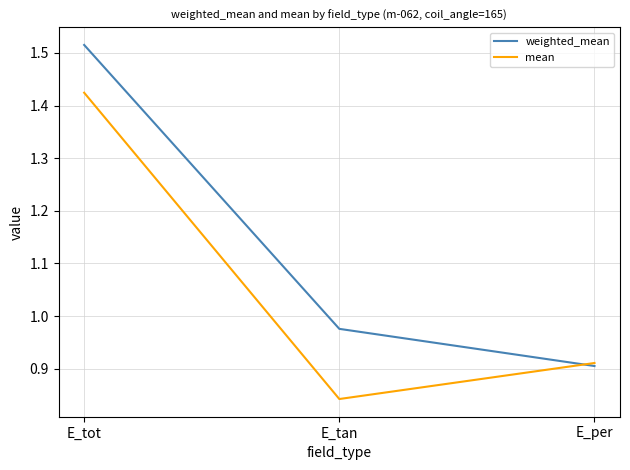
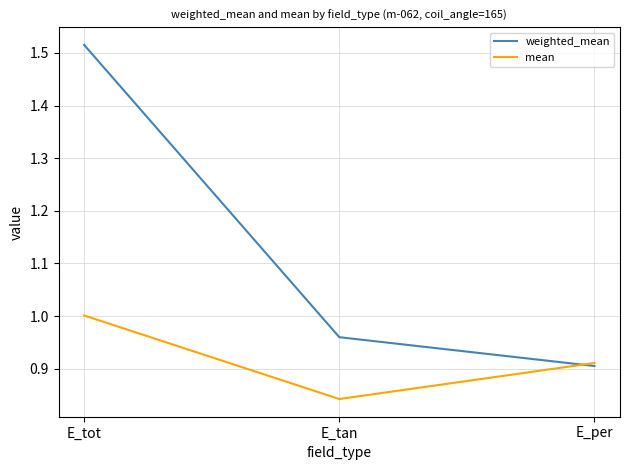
  {
    "weighted_mean": {
      "E_tot": 1.52,
-     "E_tan": 0.98,
+     "E_tan": 0.96,
      "E_per": 0.91
    },
    "mean": {
-     "E_tot": 1.42,
+     "E_tot": 1.00,
      "E_tan": 0.84,
      "E_per": 0.91
    }
  }
